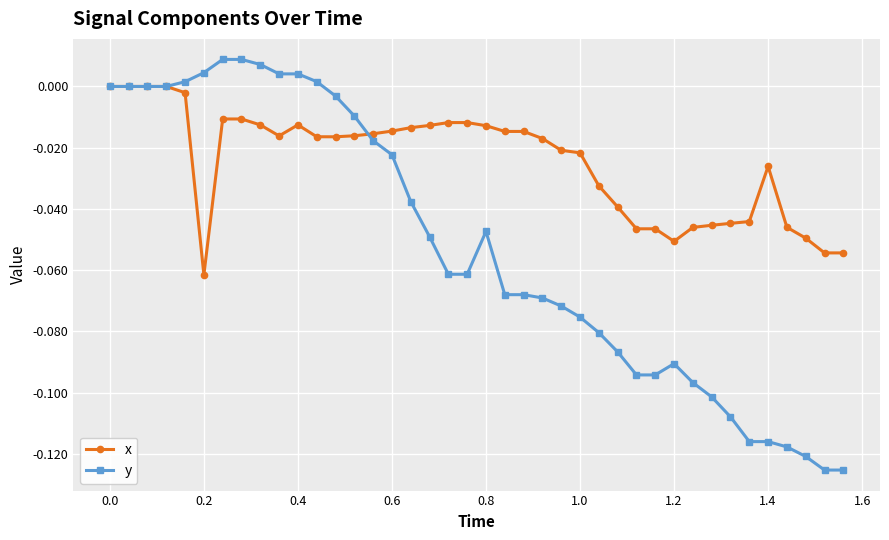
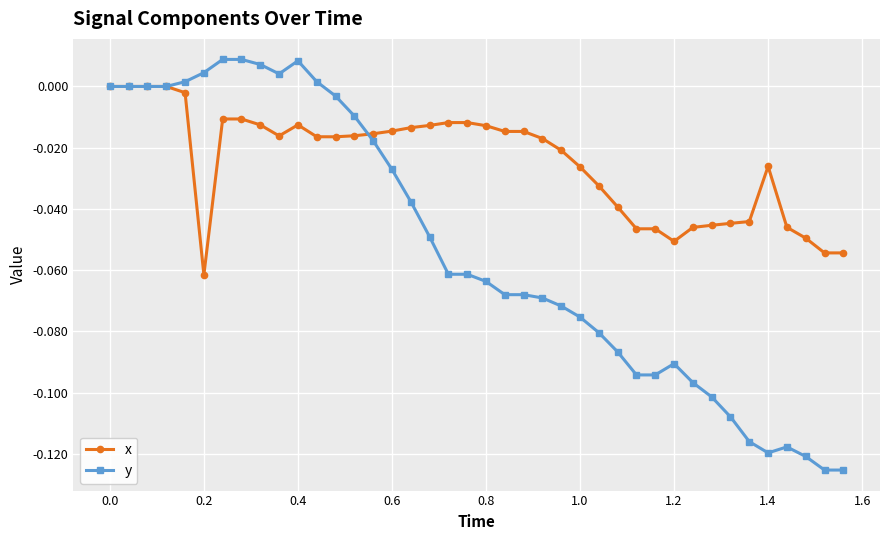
  {
    "x": {
      "0.2": -0.062,
      "0.4": -0.013,
      "0.6": -0.015,
      "0.8": -0.013,
-     "1.0": -0.022,
+     "1.0": -0.026,
      "1.2": -0.051,
      "1.4": -0.026
    },
    "y": {
      "0.2": 0.005,
-     "0.4": 0.004,
-     "0.6": -0.022,
-     "0.8": -0.047,
+     "0.4": 0.008,
+     "0.6": -0.027,
+     "0.8": -0.064,
      "1.0": -0.075,
      "1.2": -0.091,
-     "1.4": -0.116
+     "1.4": -0.120
    }
  }
